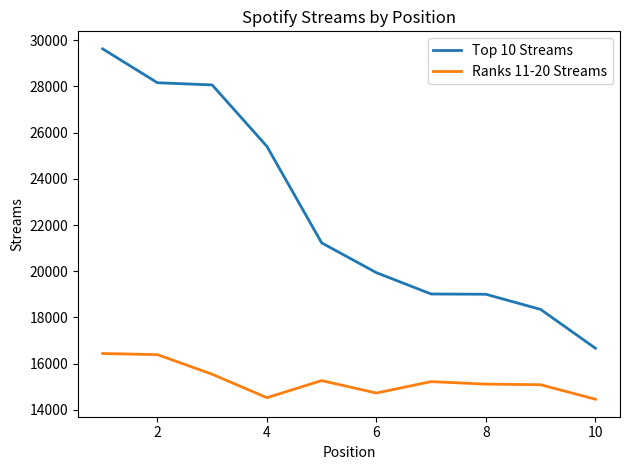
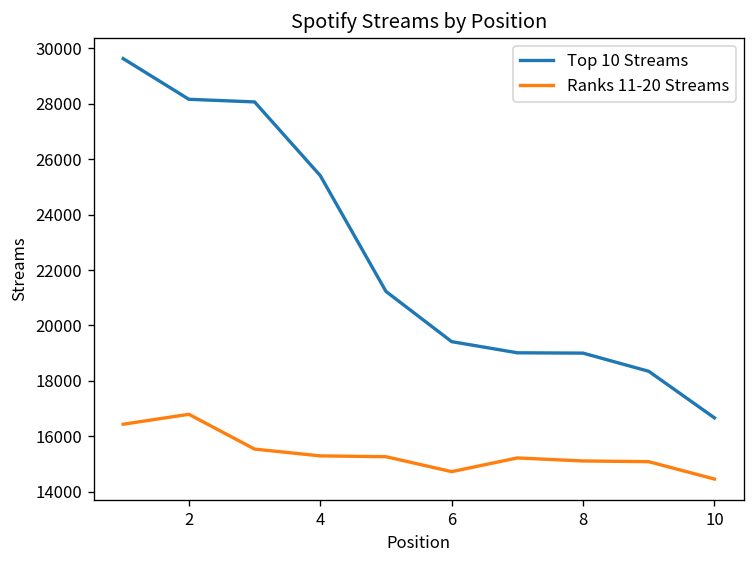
  {
    "Top 10 Streams": {
      "2": 28200,
      "4": 25400,
-     "6": 19900,
+     "6": 19400,
      "8": 19000,
      "10": 16700
    },
    "Ranks 11-20 Streams": {
-     "2": 16400,
-     "4": 14500,
+     "2": 16800,
+     "4": 15300,
      "6": 14700,
      "8": 15100,
      "10": 14500
    }
  }
